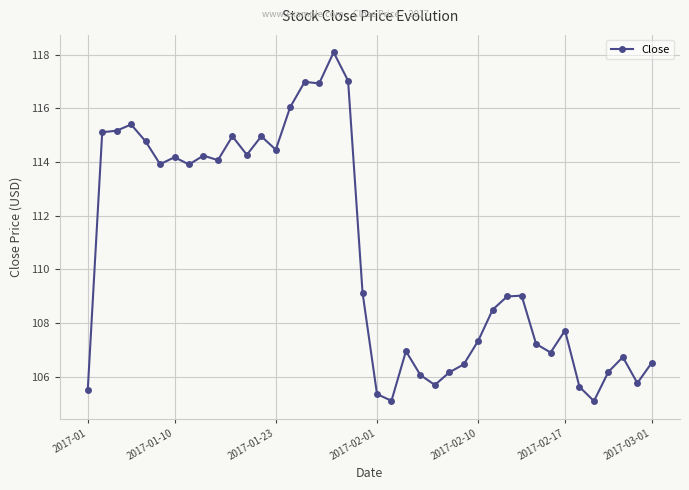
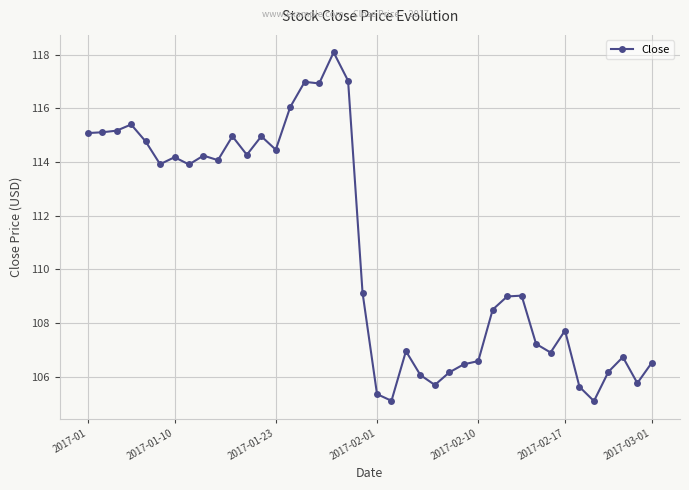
  {
-   "2017-01": 105.5,
+   "2017-01": 115.1,
    "2017-01-23": 114.5,
    "2017-02-01": 105.4,
-   "2017-02-10": 107.3,
+   "2017-02-10": 106.6,
    "2017-03-01": 106.5
  }
